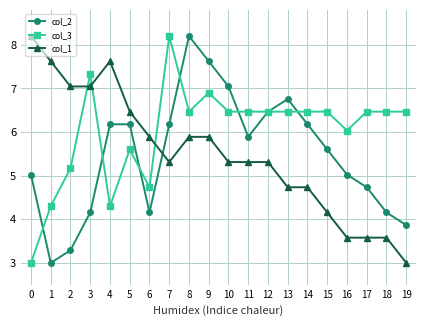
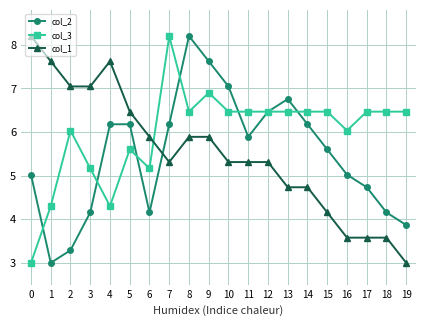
  {
    "col_3": {
      "0": 3.0,
      "1": 4.3,
-     "2": 5.2,
-     "3": 7.3,
+     "2": 6.0,
+     "3": 5.2,
      "4": 4.3,
      "5": 5.6,
-     "6": 4.7,
+     "6": 5.2,
      "7": 8.2,
      "8": 6.5,
      "9": 6.9,
      "10": 6.5,
      "11": 6.5,
      "13": 6.5,
      "14": 6.5,
      "15": 6.5,
      "16": 6.0,
      "17": 6.5,
      "18": 6.5,
      "19": 6.5
    }
  }
